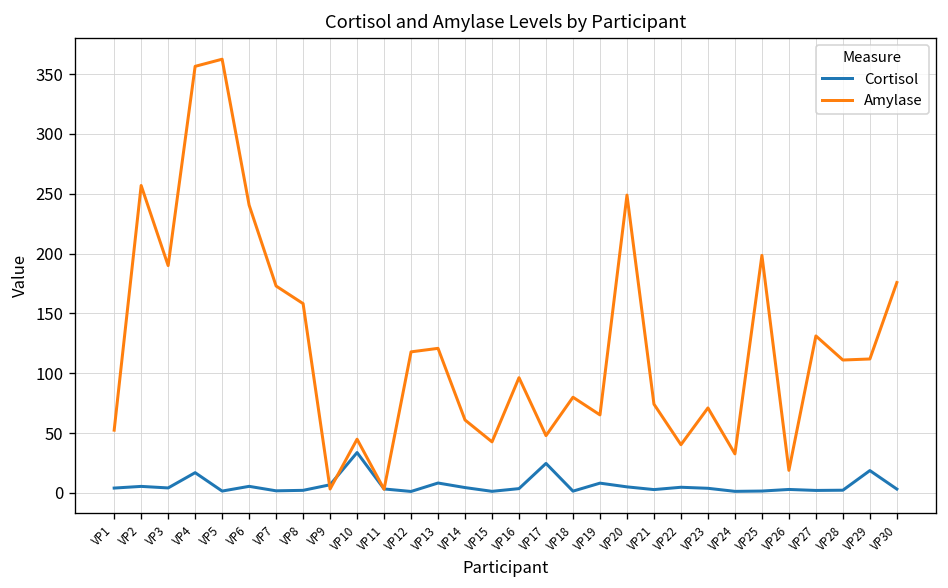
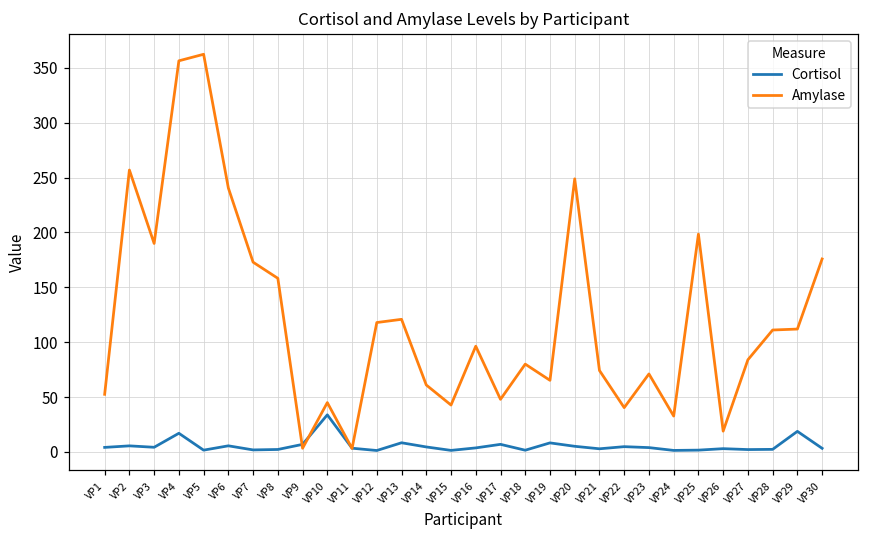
  {
    "Cortisol": {
      "VP1": 0,
      "VP2": 10,
      "VP3": 0,
      "VP4": 20,
      "VP5": 0,
      "VP6": 10,
      "VP7": 0,
      "VP8": 0,
      "VP9": 10,
      "VP10": 30,
      "VP12": 0,
      "VP13": 10,
      "VP14": 0,
      "VP15": 0,
      "VP16": 0,
-     "VP17": 20,
+     "VP17": 10,
      "VP18": 0,
      "VP19": 10,
      "VP20": 10,
      "VP21": 0,
      "VP22": 0,
      "VP23": 0,
      "VP24": 0,
      "VP25": 0,
      "VP26": 0,
      "VP27": 0,
      "VP28": 0,
      "VP29": 20,
      "VP30": 0
    },
    "Amylase": {
      "VP1": 50,
      "VP2": 260,
      "VP3": 190,
      "VP4": 360,
      "VP5": 360,
      "VP6": 240,
      "VP7": 170,
      "VP8": 160,
      "VP9": 0,
      "VP10": 40,
      "VP12": 120,
      "VP13": 120,
      "VP14": 60,
      "VP15": 40,
      "VP16": 100,
      "VP17": 50,
      "VP18": 80,
      "VP19": 70,
      "VP20": 250,
      "VP21": 70,
      "VP22": 40,
      "VP23": 70,
      "VP24": 30,
      "VP25": 200,
      "VP26": 20,
-     "VP27": 130,
+     "VP27": 80,
      "VP28": 110,
      "VP29": 110,
      "VP30": 180
    }
  }
